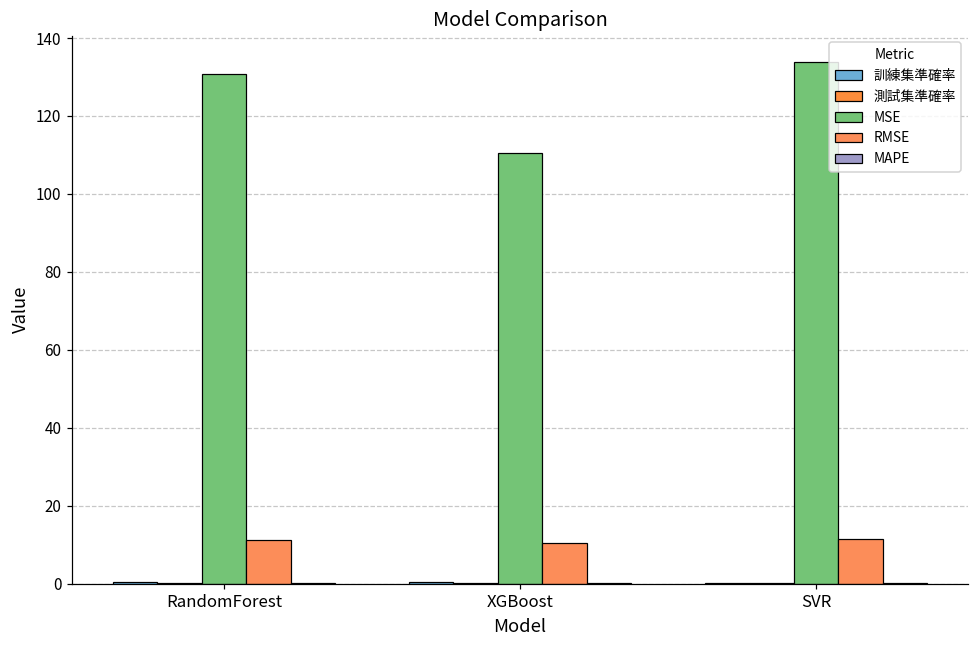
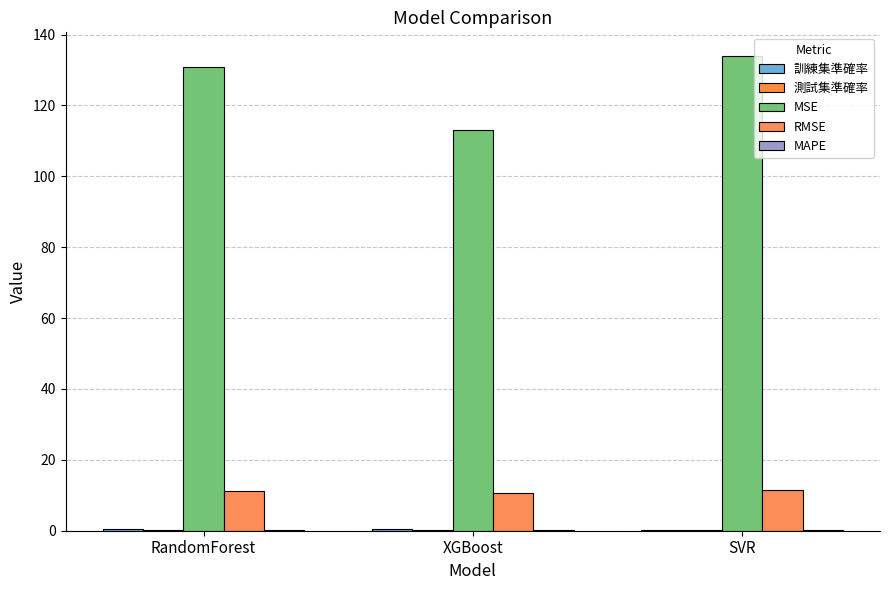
  {
    "MSE": {
      "RandomForest": 131,
-     "XGBoost": 111,
+     "XGBoost": 113,
      "SVR": 134
    }
  }
